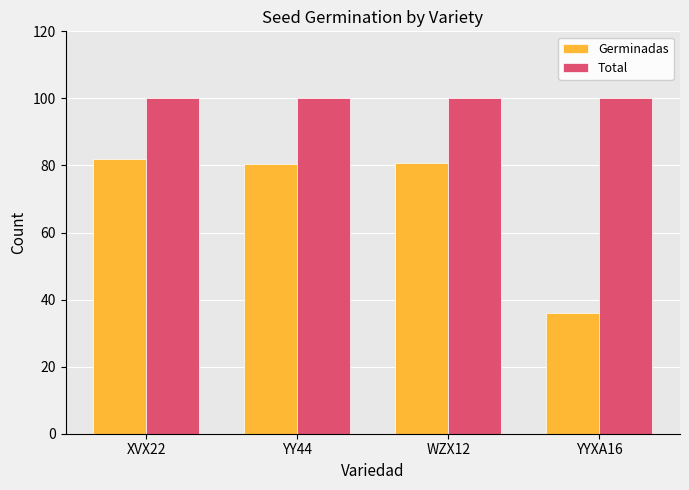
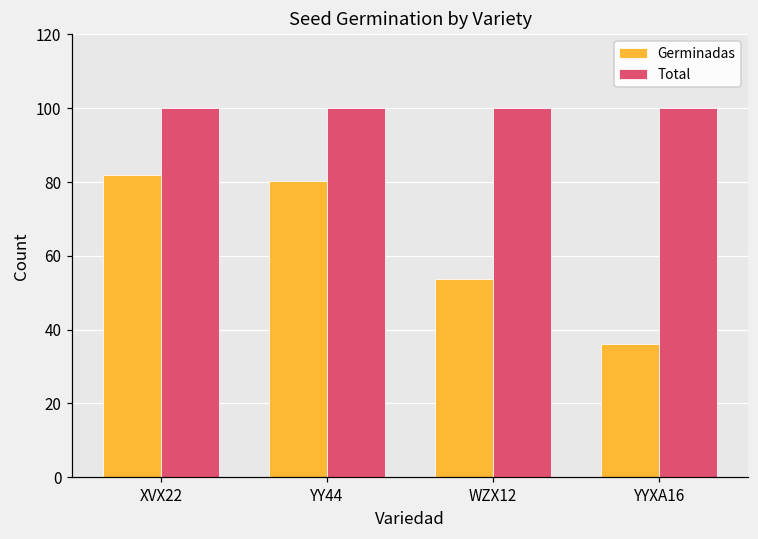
  {
    "Germinadas": {
      "XVX22": 82,
      "YY44": 80,
-     "WZX12": 81,
+     "WZX12": 54,
      "YYXA16": 36
    },
    "Total": {
      "XVX22": 100,
      "YY44": 100,
      "WZX12": 100,
      "YYXA16": 100
    }
  }
